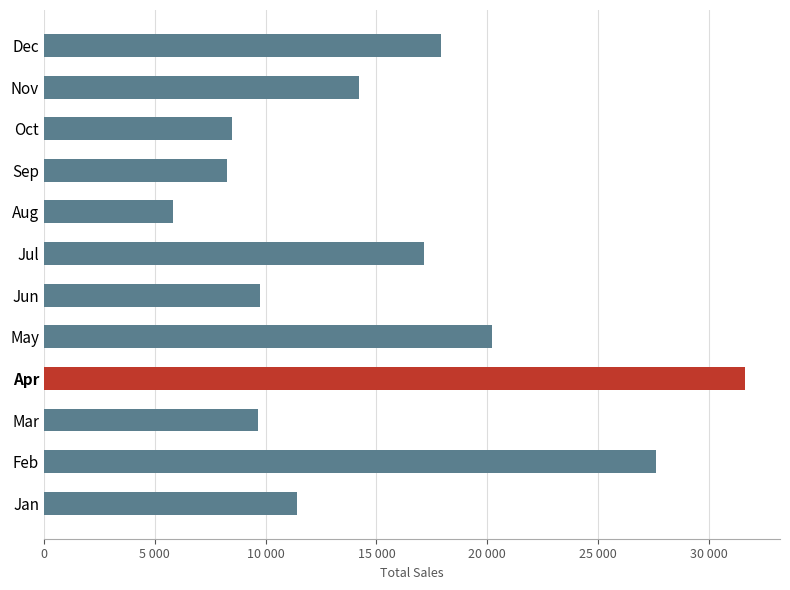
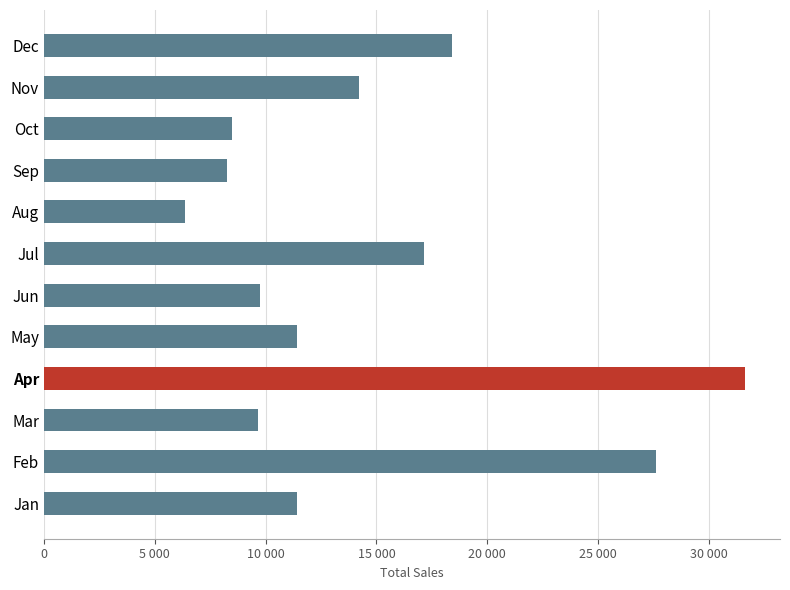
  {
-   "Dec": 17900,
+   "Dec": 18400,
    "Nov": 14200,
    "Oct": 8500,
    "Sep": 8200,
-   "Aug": 5800,
+   "Aug": 6400,
    "Jul": 17100,
    "Jun": 9800,
-   "May": 20200,
+   "May": 11400,
    "Apr": 31600,
    "Mar": 9700,
    "Feb": 27600,
    "Jan": 11400
  }
